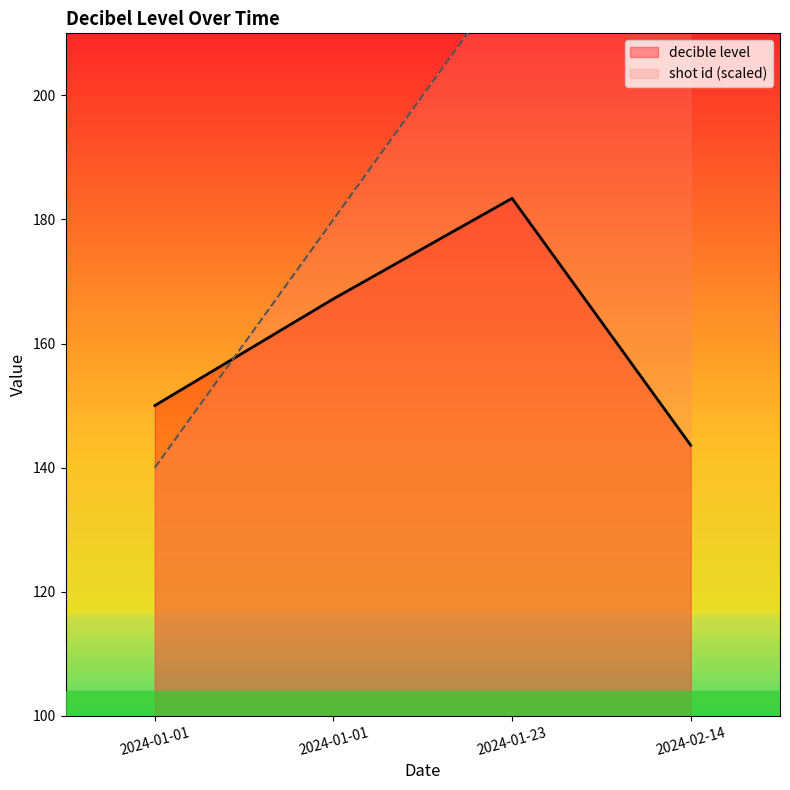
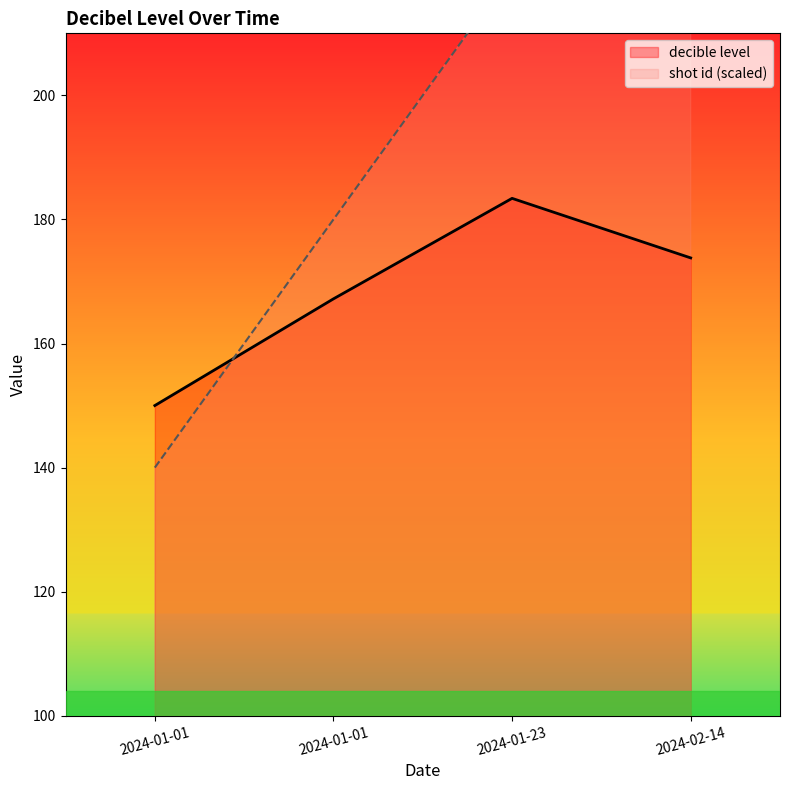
  {
    "decible level": {
      "2024-01-23": 183,
-     "2024-02-14": 144
+     "2024-02-14": 174
    }
  }
